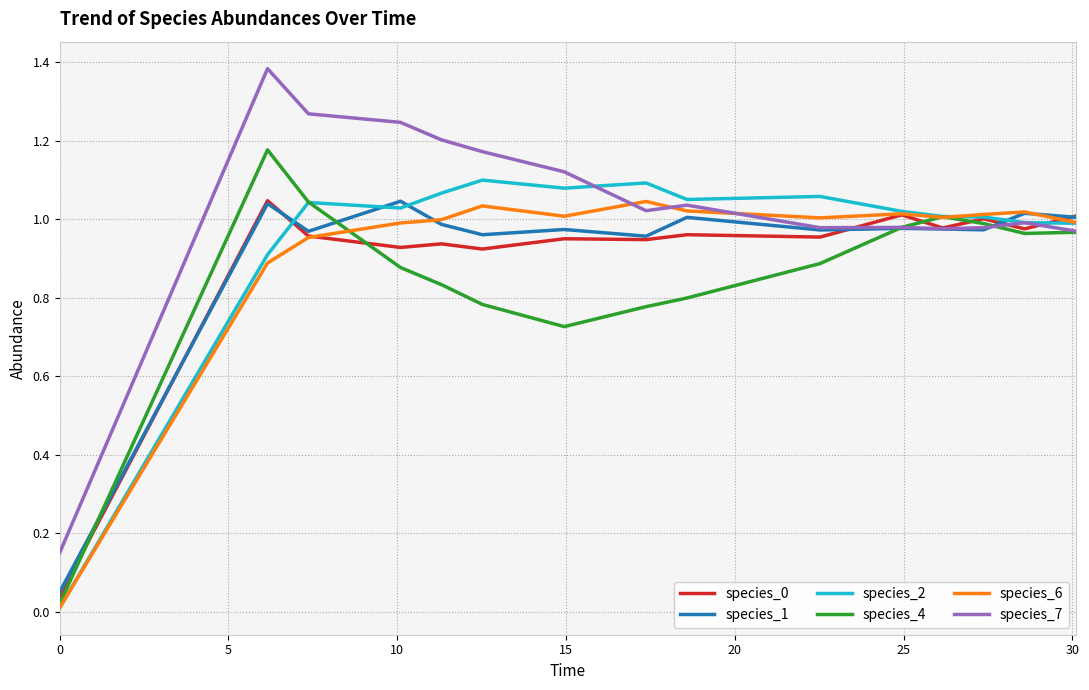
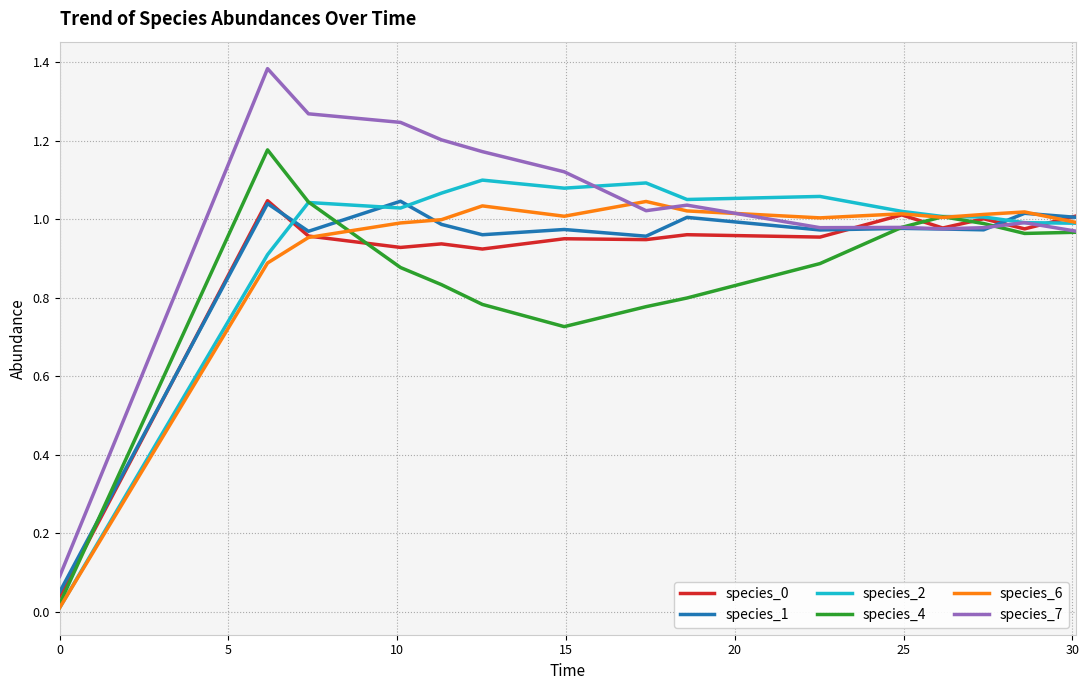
  {
    "species_0": {
      "0": 0.04
    },
    "species_1": {
      "0": 0.05
    },
    "species_4": {
      "0": 0.02
    },
    "species_7": {
-     "0": 0.15
+     "0": 0.09
    }
  }
